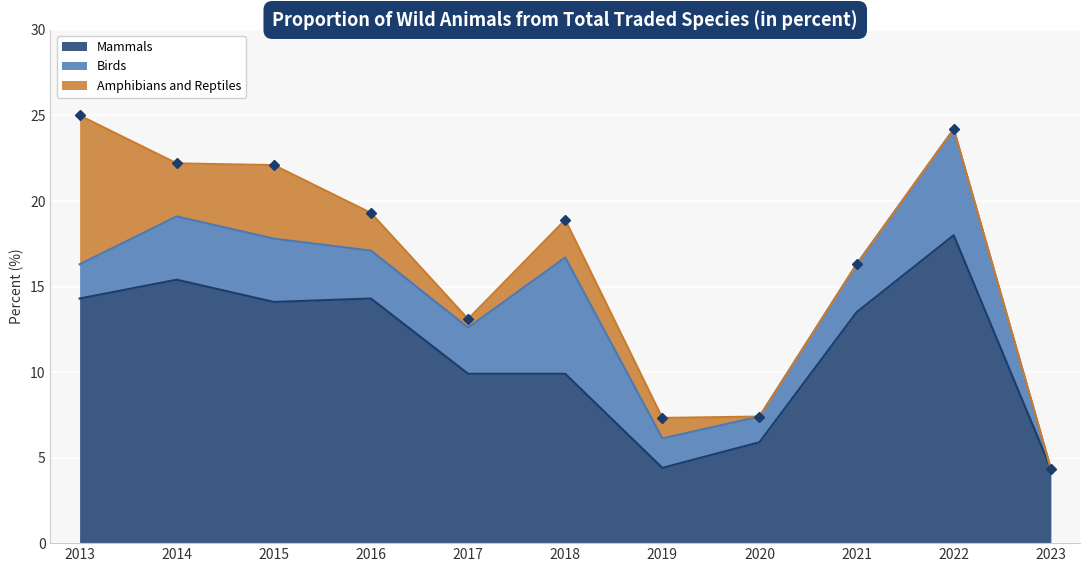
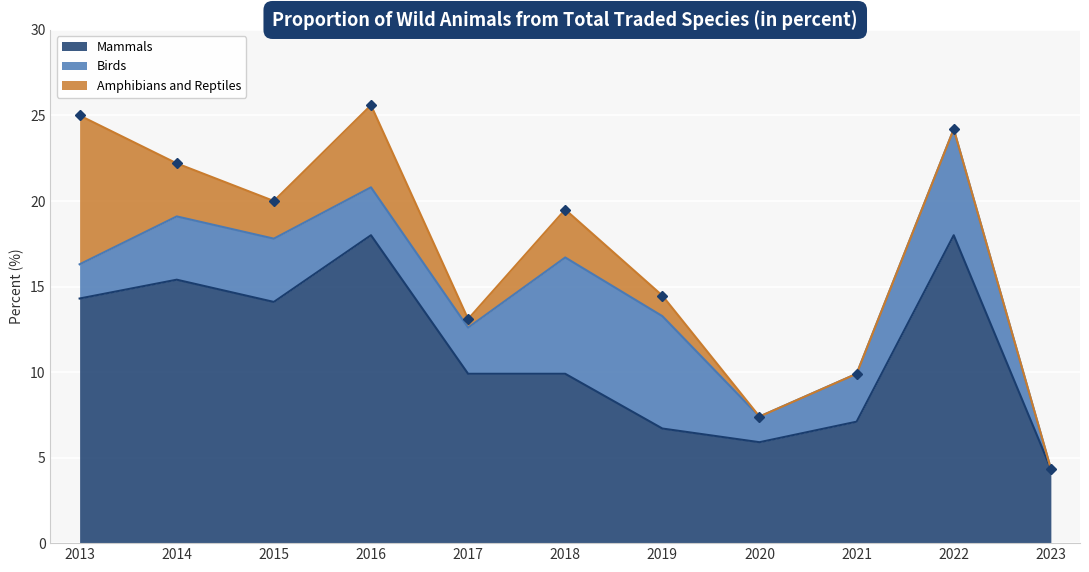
  {
    "Mammals": {
      "2013": 14.3,
      "2014": 15.4,
      "2015": 14.1,
-     "2016": 14.3,
+     "2016": 18.0,
      "2017": 9.9,
      "2018": 9.9,
-     "2019": 4.4,
+     "2019": 6.7,
      "2020": 5.9,
-     "2021": 13.5,
+     "2021": 7.1,
      "2022": 18.0
    },
    "Birds": {
      "2013": 2.0,
      "2014": 3.7,
      "2015": 3.7,
      "2016": 2.8,
      "2017": 2.7,
      "2018": 6.8,
-     "2019": 1.7
+     "2019": 6.6
    },
    "Amphibians and Reptiles": {
      "2013": 8.7,
      "2014": 3.1,
-     "2015": 4.3,
-     "2016": 2.2,
+     "2015": 2.2,
+     "2016": 4.8,
      "2017": 0.5,
-     "2018": 2.2,
+     "2018": 2.8,
      "2019": 1.2
    }
  }
